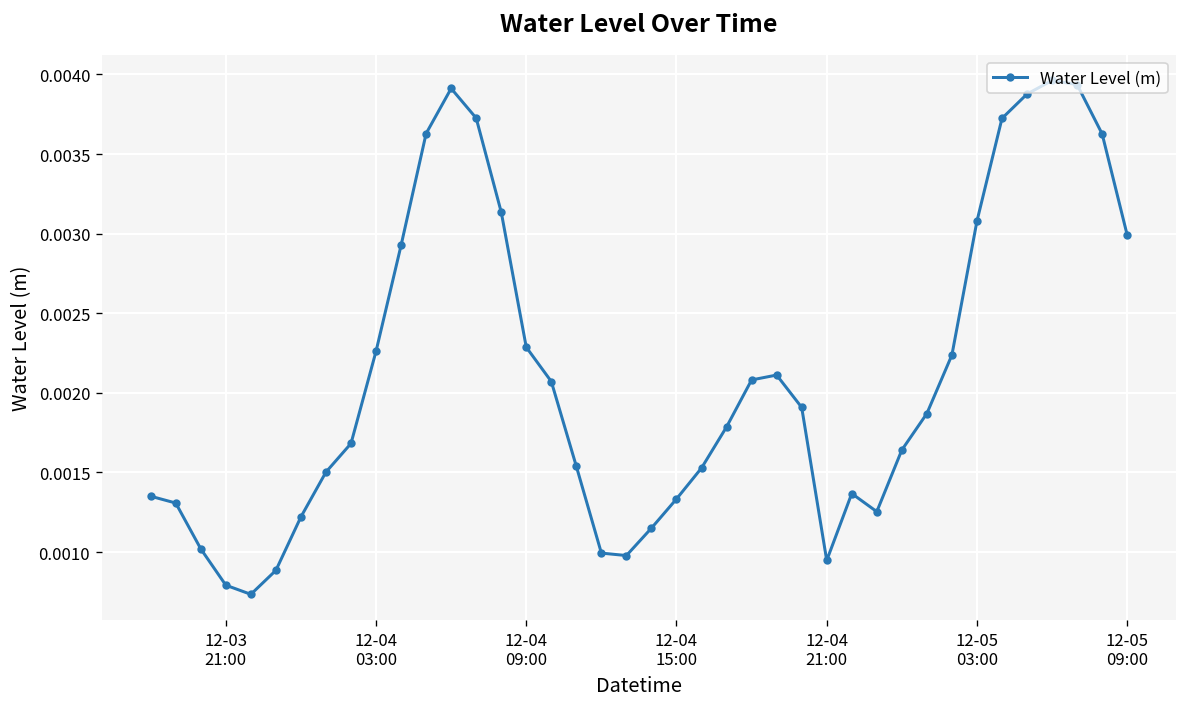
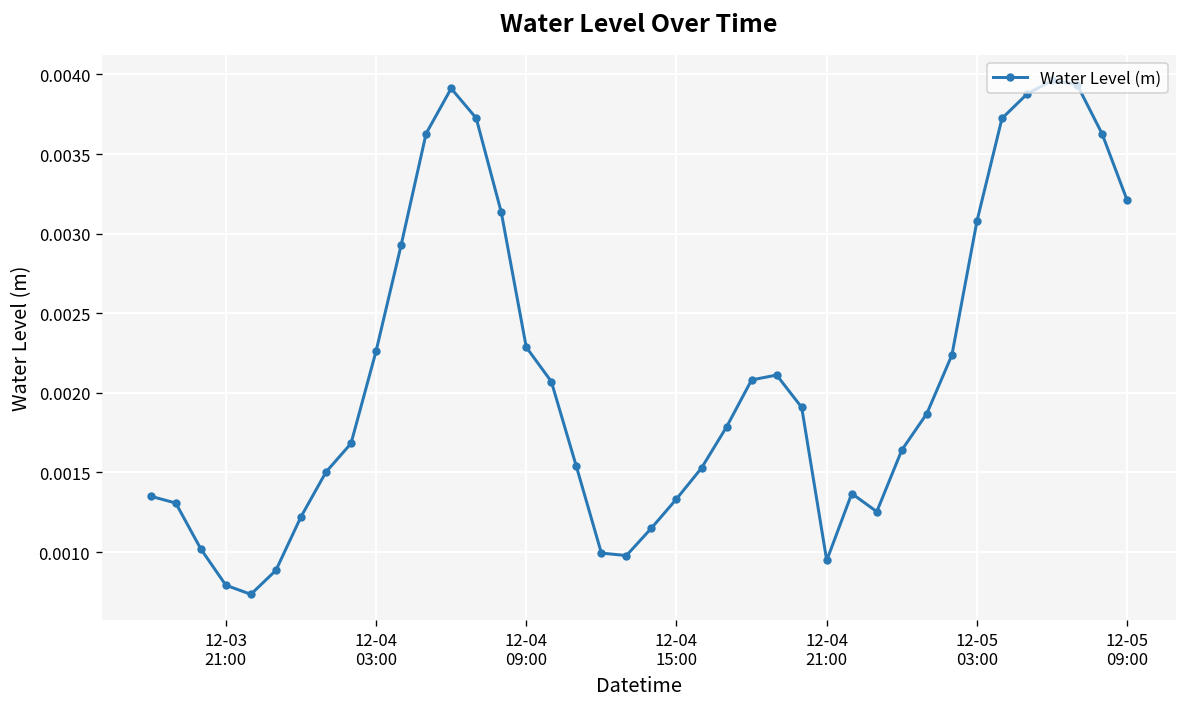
  {
    "12-03 21:00": 0.00079,
    "12-04 03:00": 0.00226,
    "12-04 09:00": 0.00229,
    "12-04 15:00": 0.00133,
    "12-04 21:00": 0.00095,
    "12-05 03:00": 0.00308,
-   "12-05 09:00": 0.00299
+   "12-05 09:00": 0.00321
  }
